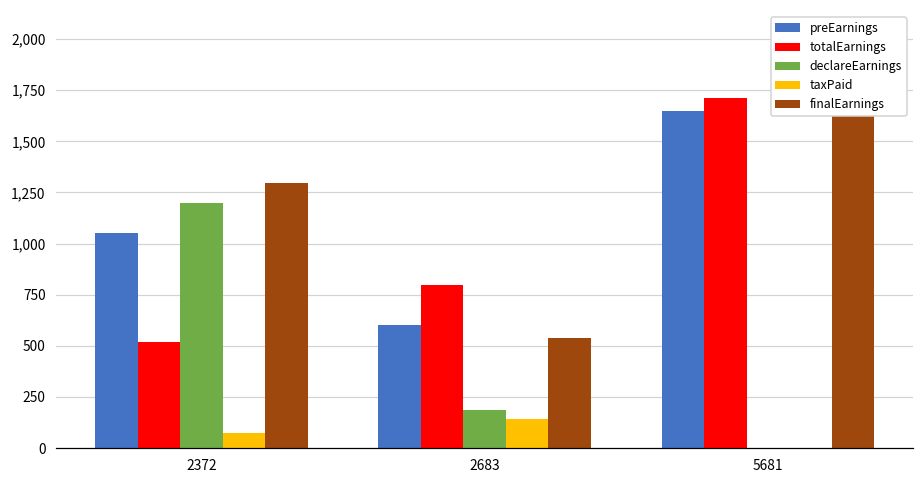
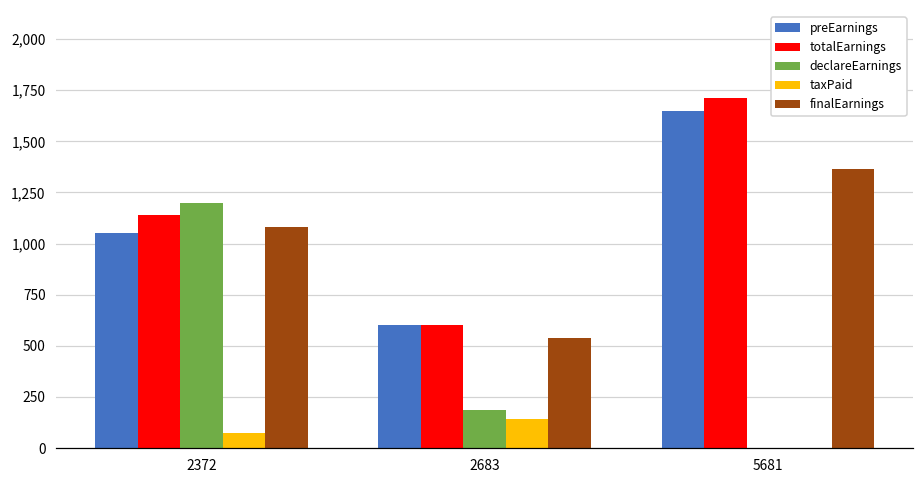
  {
    "preEarnings": {
      "2372": "1,050",
      "2683": "600",
      "5681": "1,650"
    },
    "totalEarnings": {
-     "2372": "520",
-     "2683": "800",
+     "2372": "1,140",
+     "2683": "600",
      "5681": "1,710"
    },
    "declareEarnings": {
      "2372": "1,200",
      "2683": "190",
      "5681": "0"
    },
    "taxPaid": {
      "2372": "70",
      "2683": "140",
      "5681": "0"
    },
    "finalEarnings": {
-     "2372": "1,290",
+     "2372": "1,080",
      "2683": "540",
-     "5681": "1,650"
+     "5681": "1,360"
    }
  }
